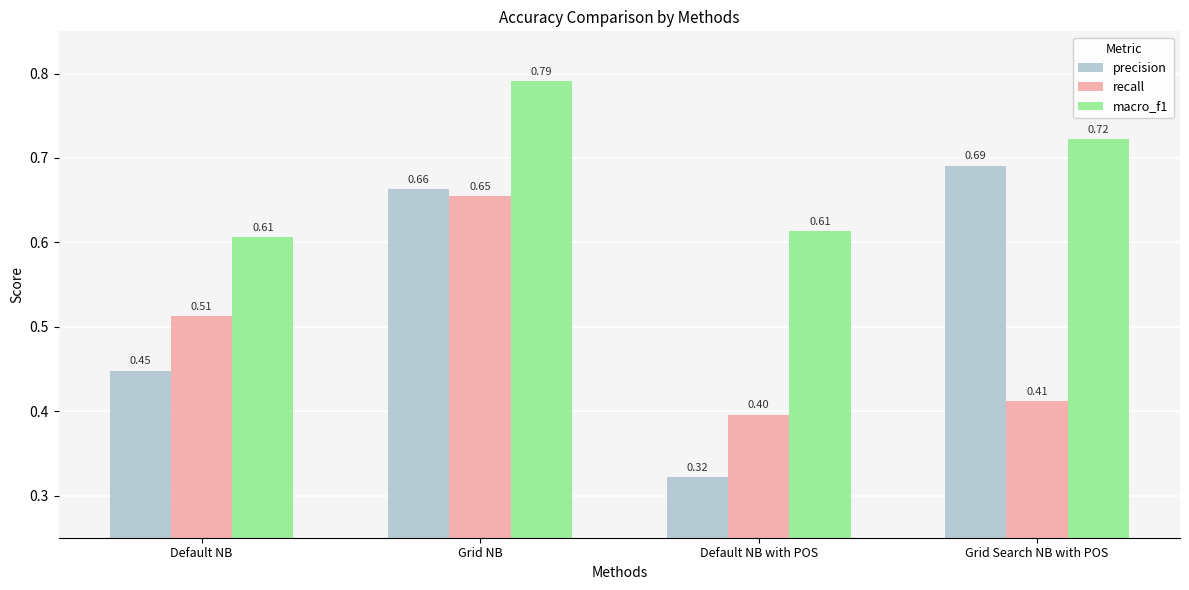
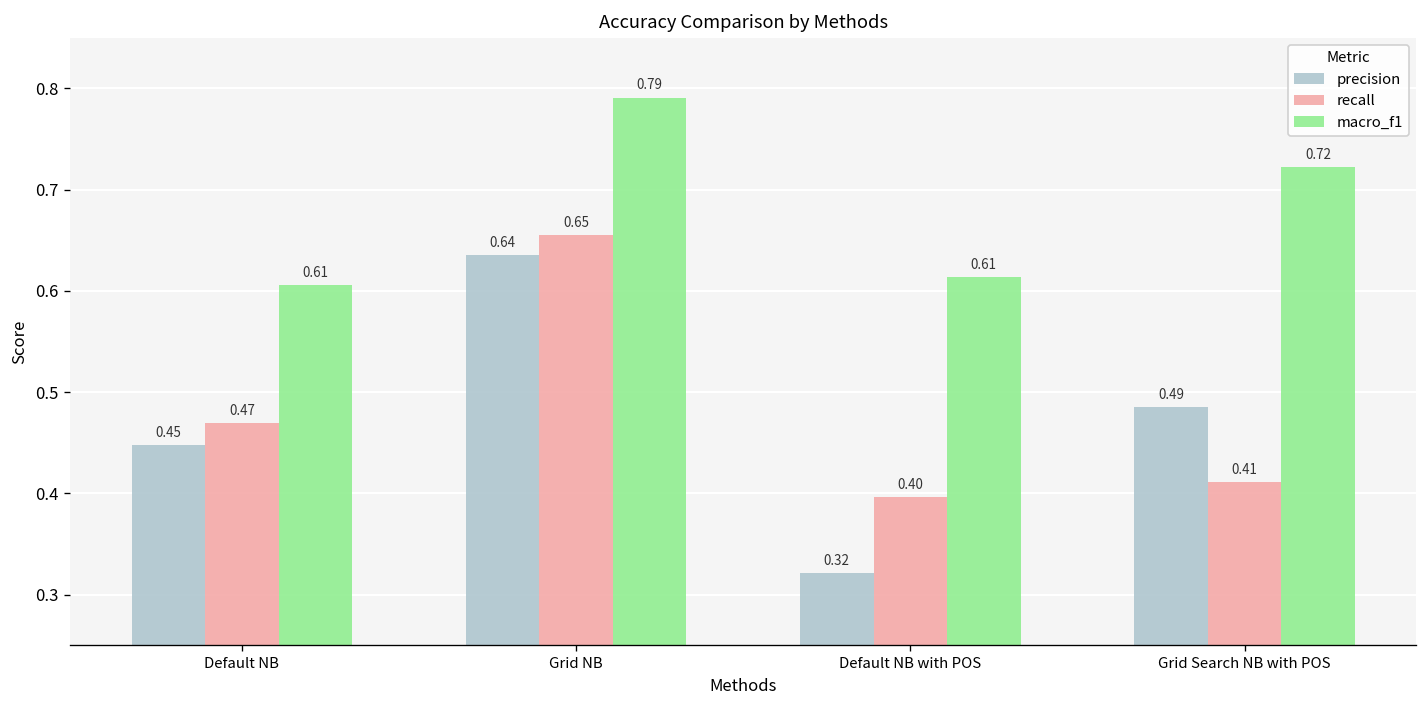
  {
    "precision": {
      "Default NB": 0.45,
-     "Grid NB": 0.66,
+     "Grid NB": 0.64,
      "Default NB with POS": 0.32,
-     "Grid Search NB with POS": 0.69
+     "Grid Search NB with POS": 0.49
    },
    "recall": {
-     "Default NB": 0.51,
+     "Default NB": 0.47,
      "Grid NB": 0.65,
      "Default NB with POS": 0.40,
      "Grid Search NB with POS": 0.41
    },
    "macro_f1": {
      "Default NB": 0.61,
      "Grid NB": 0.79,
      "Default NB with POS": 0.61,
      "Grid Search NB with POS": 0.72
    }
  }
